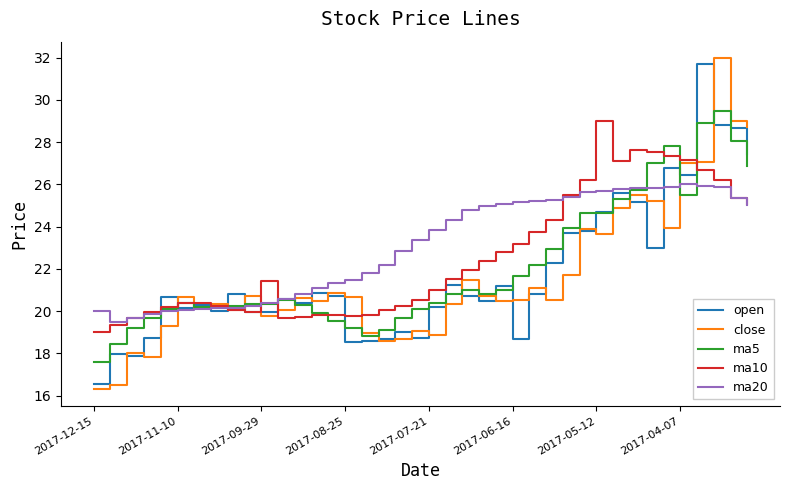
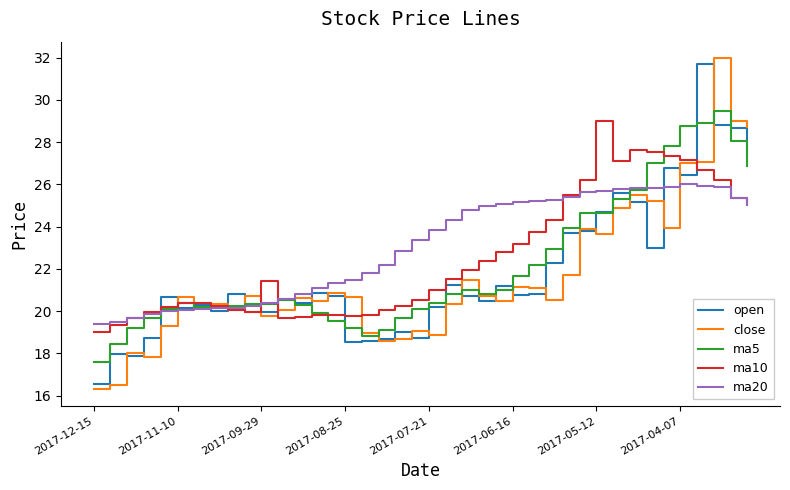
  {
    "open": {
      "2017-12-15": 16.6,
      "2017-09-29": 20.0,
      "2017-08-25": 18.5,
      "2017-07-21": 20.2,
-     "2017-06-16": 18.7,
+     "2017-06-16": 20.8,
      "2017-04-07": 26.5
    },
    "close": {
      "2017-12-15": 16.3,
      "2017-11-10": 20.7,
      "2017-09-29": 19.8,
      "2017-08-25": 20.7,
      "2017-07-21": 18.9,
-     "2017-06-16": 20.5,
+     "2017-06-16": 21.2,
      "2017-05-12": 23.7,
      "2017-04-07": 27.0
    },
    "ma5": {
      "2017-12-15": 17.6,
      "2017-08-25": 19.2,
      "2017-07-21": 20.4,
      "2017-06-16": 21.7,
-     "2017-04-07": 25.5
+     "2017-04-07": 28.7
    },
    "ma10": {
      "2017-12-15": 19.0,
      "2017-09-29": 21.4,
      "2017-08-25": 19.8,
      "2017-07-21": 21.0,
      "2017-06-16": 23.2,
      "2017-05-12": 29.0,
      "2017-04-07": 27.2
    },
    "ma20": {
-     "2017-12-15": 20.0,
+     "2017-12-15": 19.4,
      "2017-08-25": 21.5,
      "2017-07-21": 23.9,
      "2017-06-16": 25.2,
      "2017-05-12": 25.7,
      "2017-04-07": 26.0
    }
  }
